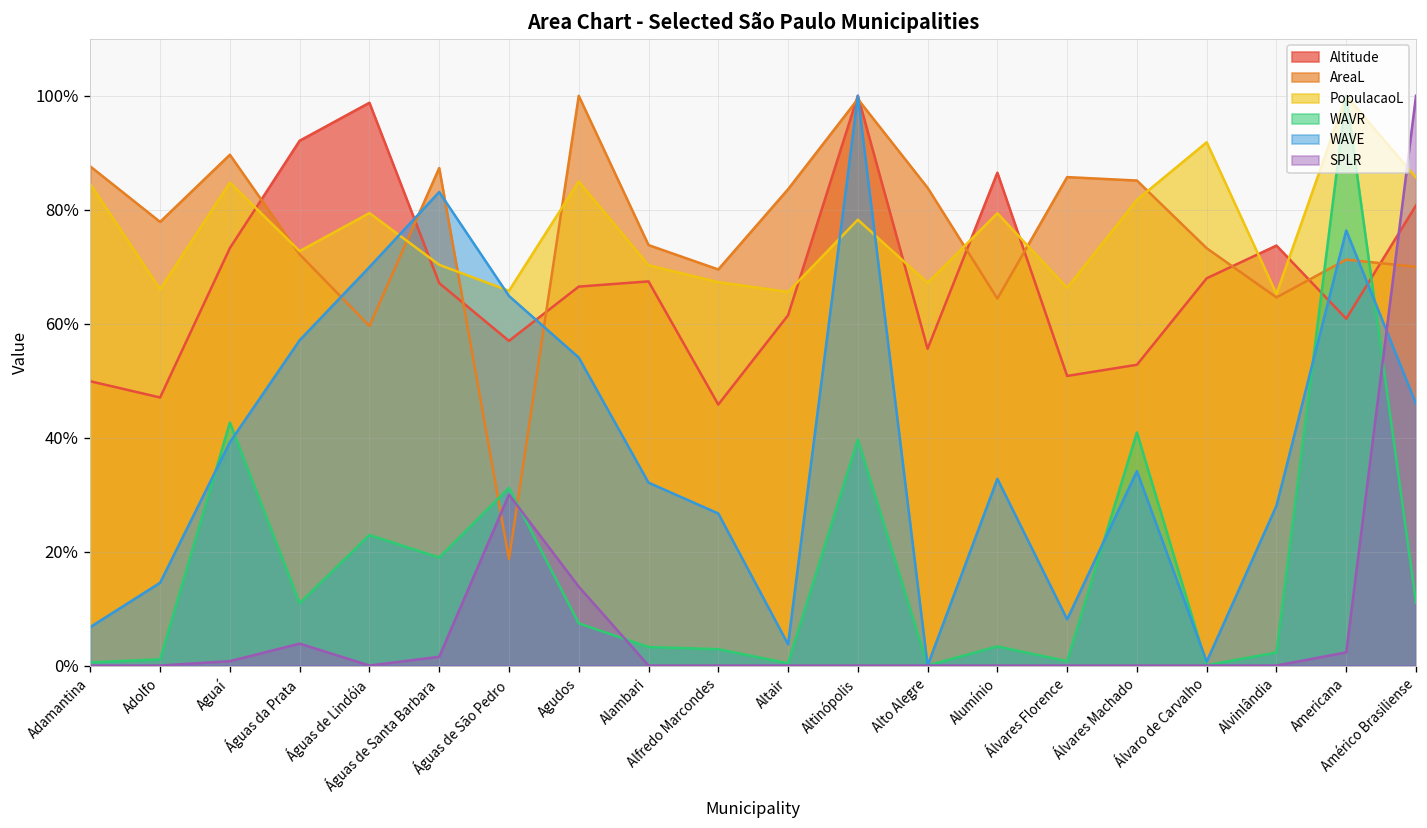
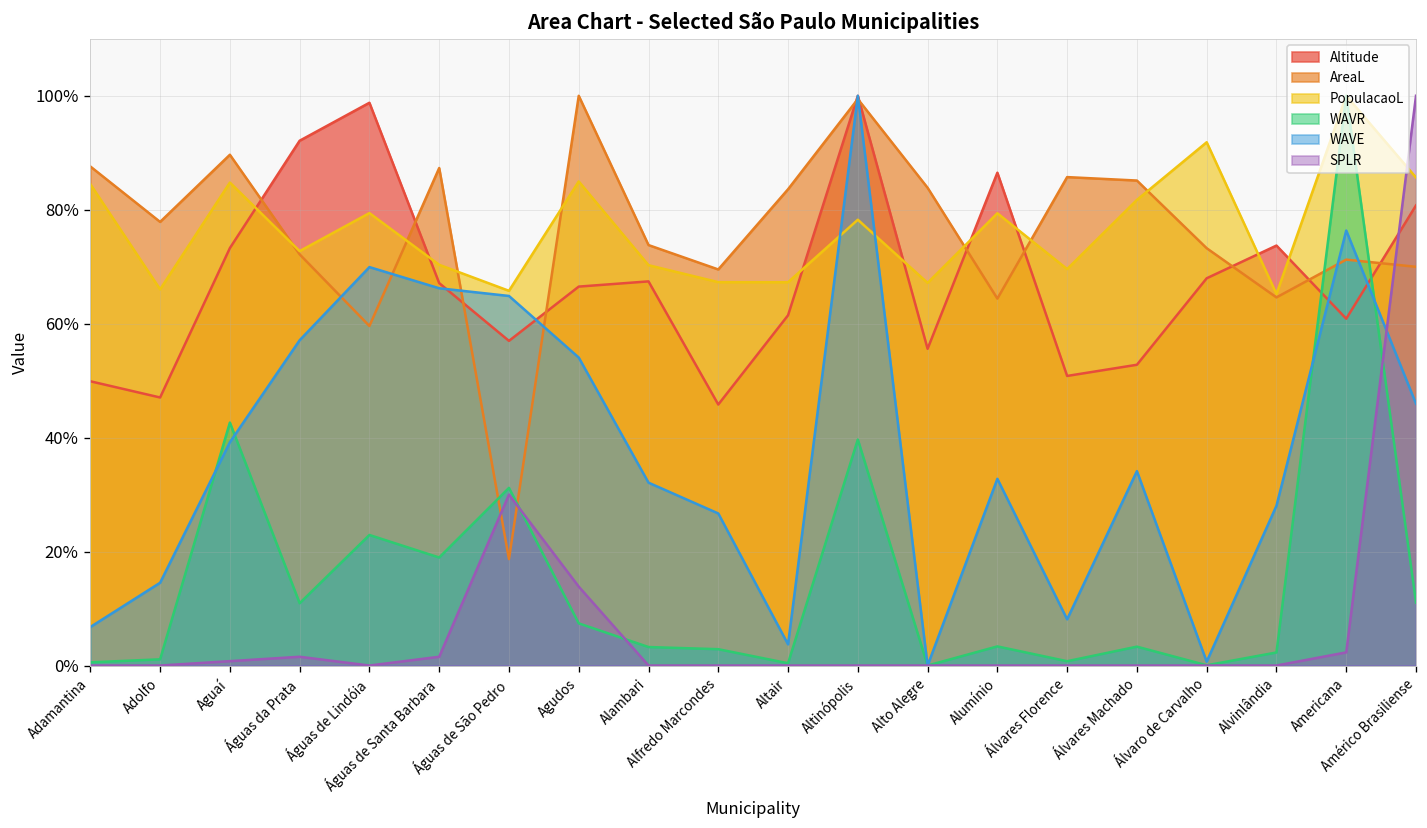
  {
    "PopulacaoL": {
      "Adamantina": "84%",
      "Adolfo": "66%",
      "Aguaí": "85%",
      "Águas da Prata": "73%",
      "Águas de Lindóia": "79%",
      "Águas de Santa Barbara": "70%",
      "Águas de São Pedro": "66%",
      "Agudos": "85%",
      "Alambari": "70%",
      "Alfredo Marcondes": "67%",
-     "Altair": "66%",
+     "Altair": "67%",
      "Altinópolis": "78%",
      "Alto Alegre": "67%",
      "Alumínio": "79%",
-     "Álvares Florence": "66%",
+     "Álvares Florence": "70%",
      "Álvares Machado": "82%",
      "Álvaro de Carvalho": "92%",
      "Alvinlândia": "65%",
      "Américo Brasiliense": "86%"
    },
    "WAVR": {
      "Adamantina": "1%",
      "Adolfo": "1%",
      "Aguaí": "43%",
      "Águas da Prata": "11%",
      "Águas de Lindóia": "23%",
      "Águas de Santa Barbara": "19%",
      "Águas de São Pedro": "31%",
      "Agudos": "7%",
      "Alambari": "3%",
      "Alfredo Marcondes": "3%",
      "Altinópolis": "40%",
      "Alumínio": "3%",
      "Álvares Florence": "1%",
-     "Álvares Machado": "41%",
+     "Álvares Machado": "3%",
      "Alvinlândia": "2%",
      "Américo Brasiliense": "11%"
    },
    "WAVE": {
      "Adamantina": "7%",
      "Adolfo": "15%",
      "Aguaí": "39%",
      "Águas da Prata": "57%",
      "Águas de Lindóia": "70%",
-     "Águas de Santa Barbara": "83%",
+     "Águas de Santa Barbara": "66%",
      "Águas de São Pedro": "65%",
      "Agudos": "54%",
      "Alambari": "32%",
      "Alfredo Marcondes": "27%",
      "Altair": "4%",
      "Alumínio": "33%",
      "Álvares Florence": "8%",
      "Álvares Machado": "34%",
      "Álvaro de Carvalho": "1%",
      "Alvinlândia": "28%",
      "Americana": "76%",
      "Américo Brasiliense": "46%"
    },
    "SPLR": {
      "Adamantina": "0%",
      "Adolfo": "0%",
      "Aguaí": "1%",
-     "Águas da Prata": "4%",
+     "Águas da Prata": "2%",
      "Águas de Lindóia": "0%",
      "Águas de Santa Barbara": "2%",
      "Águas de São Pedro": "30%",
      "Agudos": "14%",
      "Alambari": "0%",
      "Alfredo Marcondes": "0%",
      "Altinópolis": "0%",
      "Alumínio": "0%",
      "Álvares Florence": "0%",
      "Álvares Machado": "0%",
      "Alvinlândia": "0%",
      "Americana": "2%",
      "Américo Brasiliense": "100%"
    }
  }
